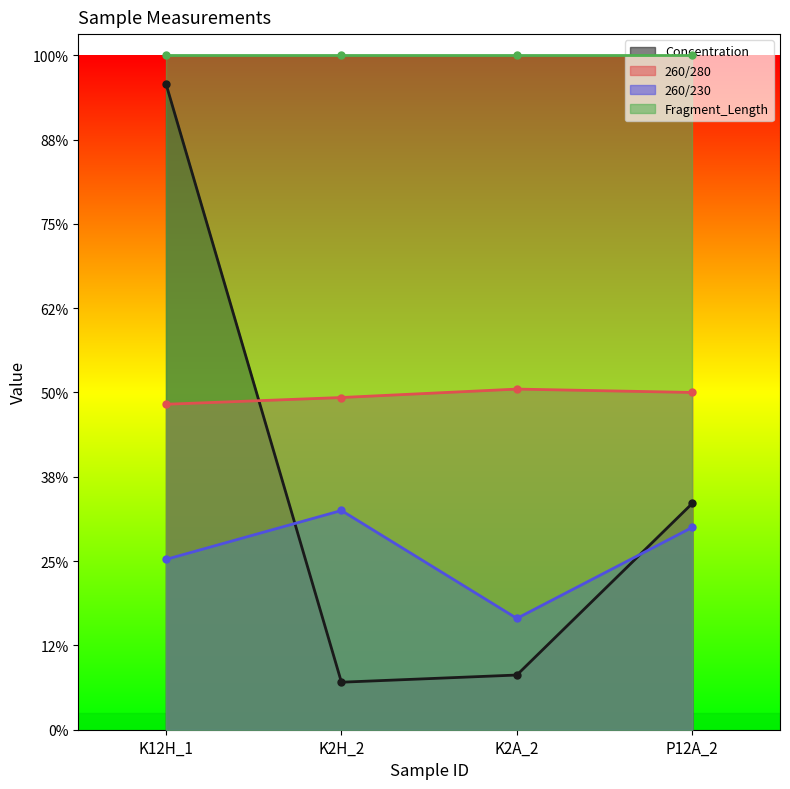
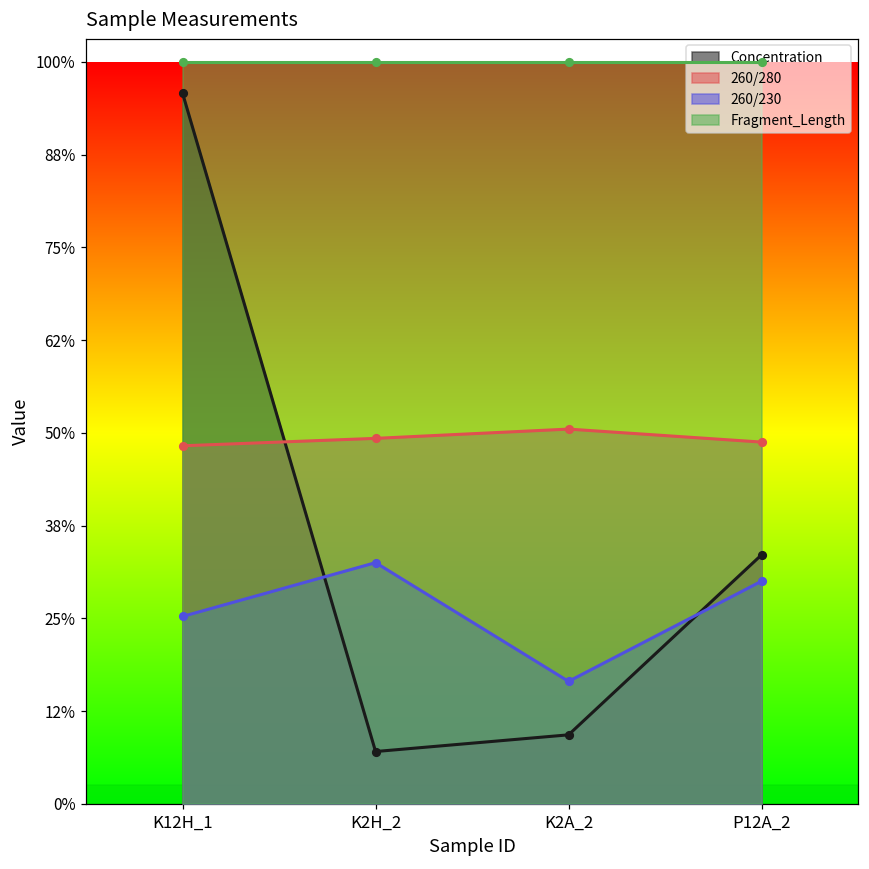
  {
    "Concentration": {
      "K12H_1": "96%",
      "K2H_2": "7%",
-     "K2A_2": "8%",
+     "K2A_2": "9%",
      "P12A_2": "34%"
    },
    "260/280": {
      "K12H_1": "48%",
      "K2H_2": "49%",
      "K2A_2": "51%",
-     "P12A_2": "50%"
+     "P12A_2": "49%"
    },
    "260/230": {
      "K12H_1": "25%",
      "K2H_2": "33%",
      "K2A_2": "17%",
      "P12A_2": "30%"
    },
    "Fragment_Length": {
      "K12H_1": "100%",
      "K2H_2": "100%",
      "K2A_2": "100%"
    }
  }
